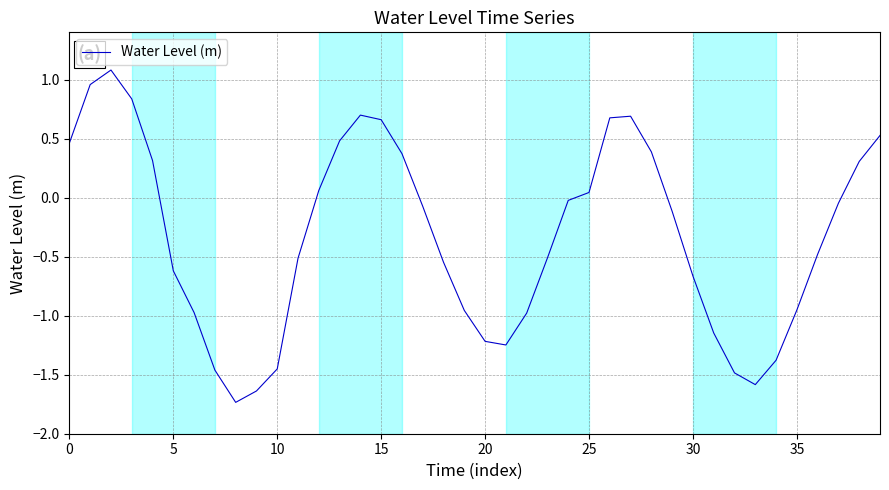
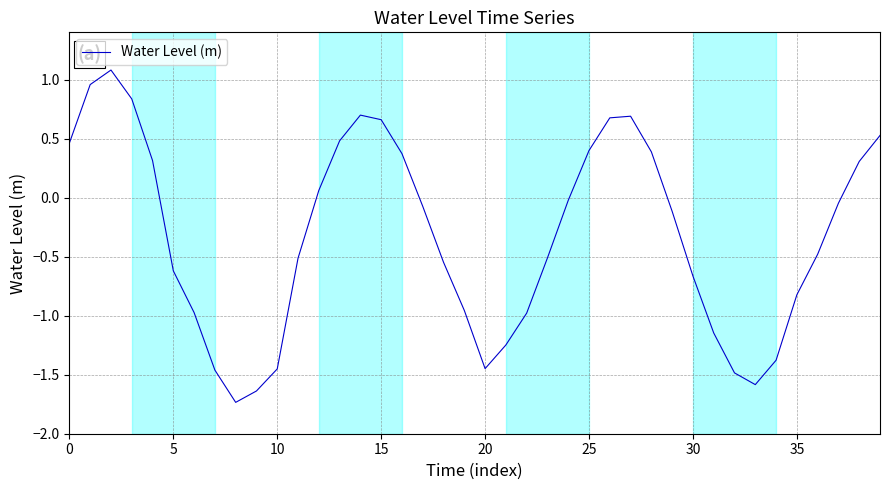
  {
    "0": 0.46,
    "5": -0.62,
    "10": -1.45,
    "15": 0.66,
-   "20": -1.22,
-   "25": 0.04,
+   "20": -1.45,
+   "25": 0.40,
    "30": -0.66,
-   "35": -0.95
+   "35": -0.82
  }
